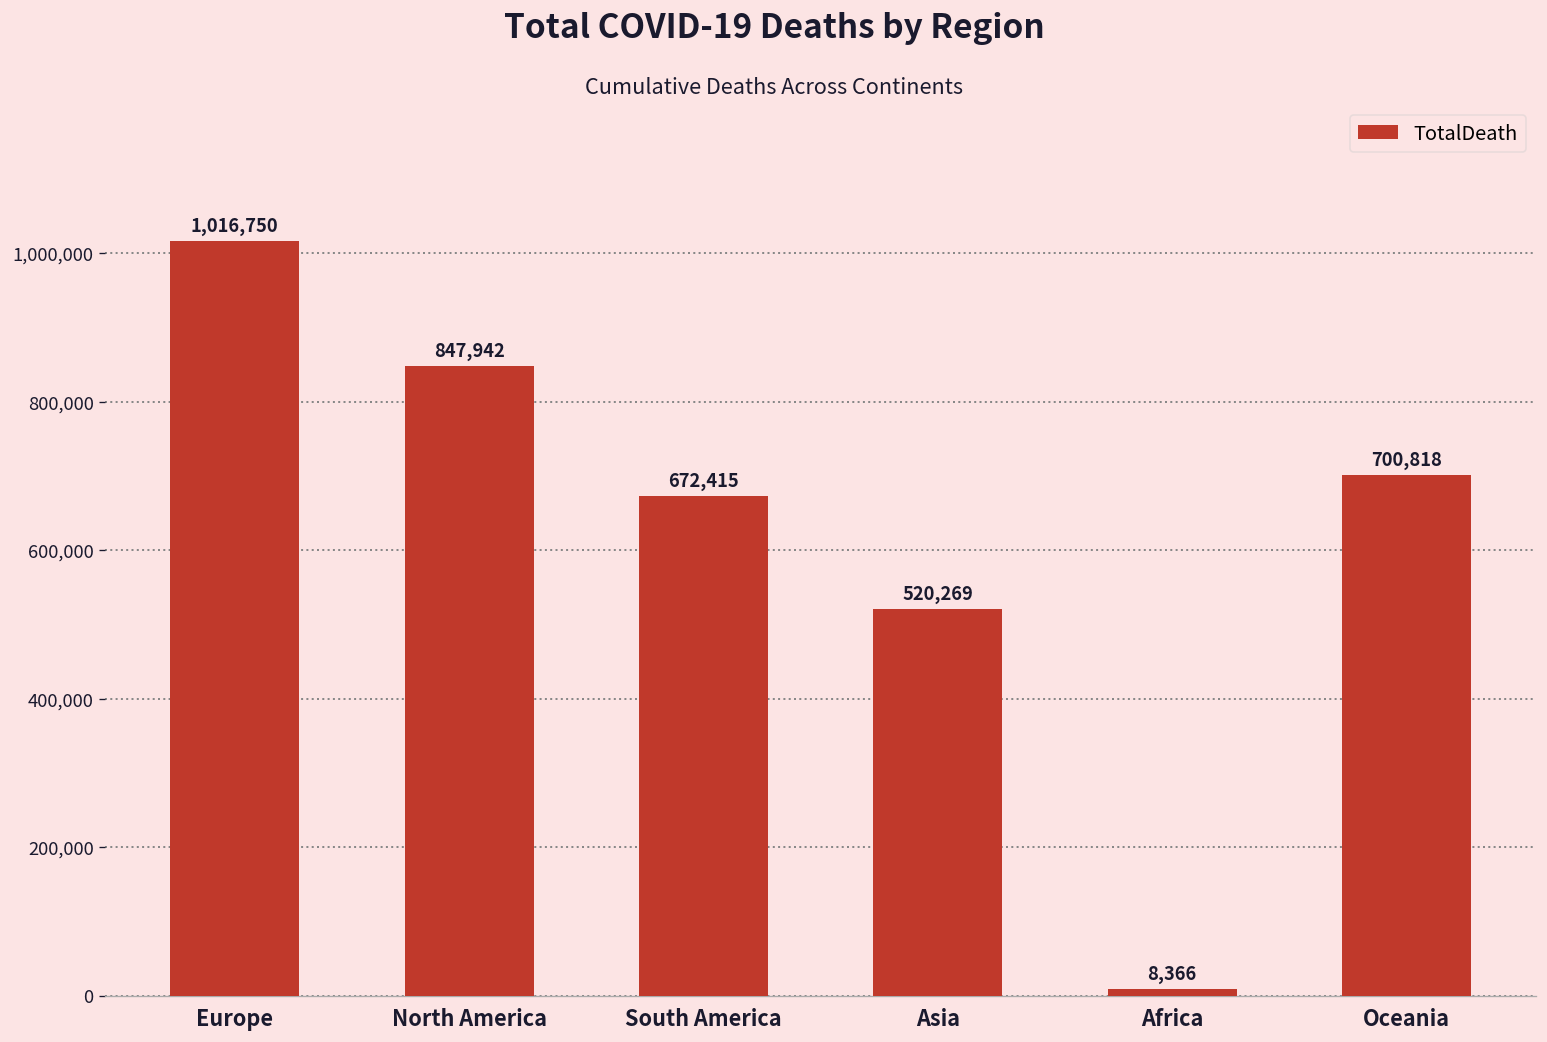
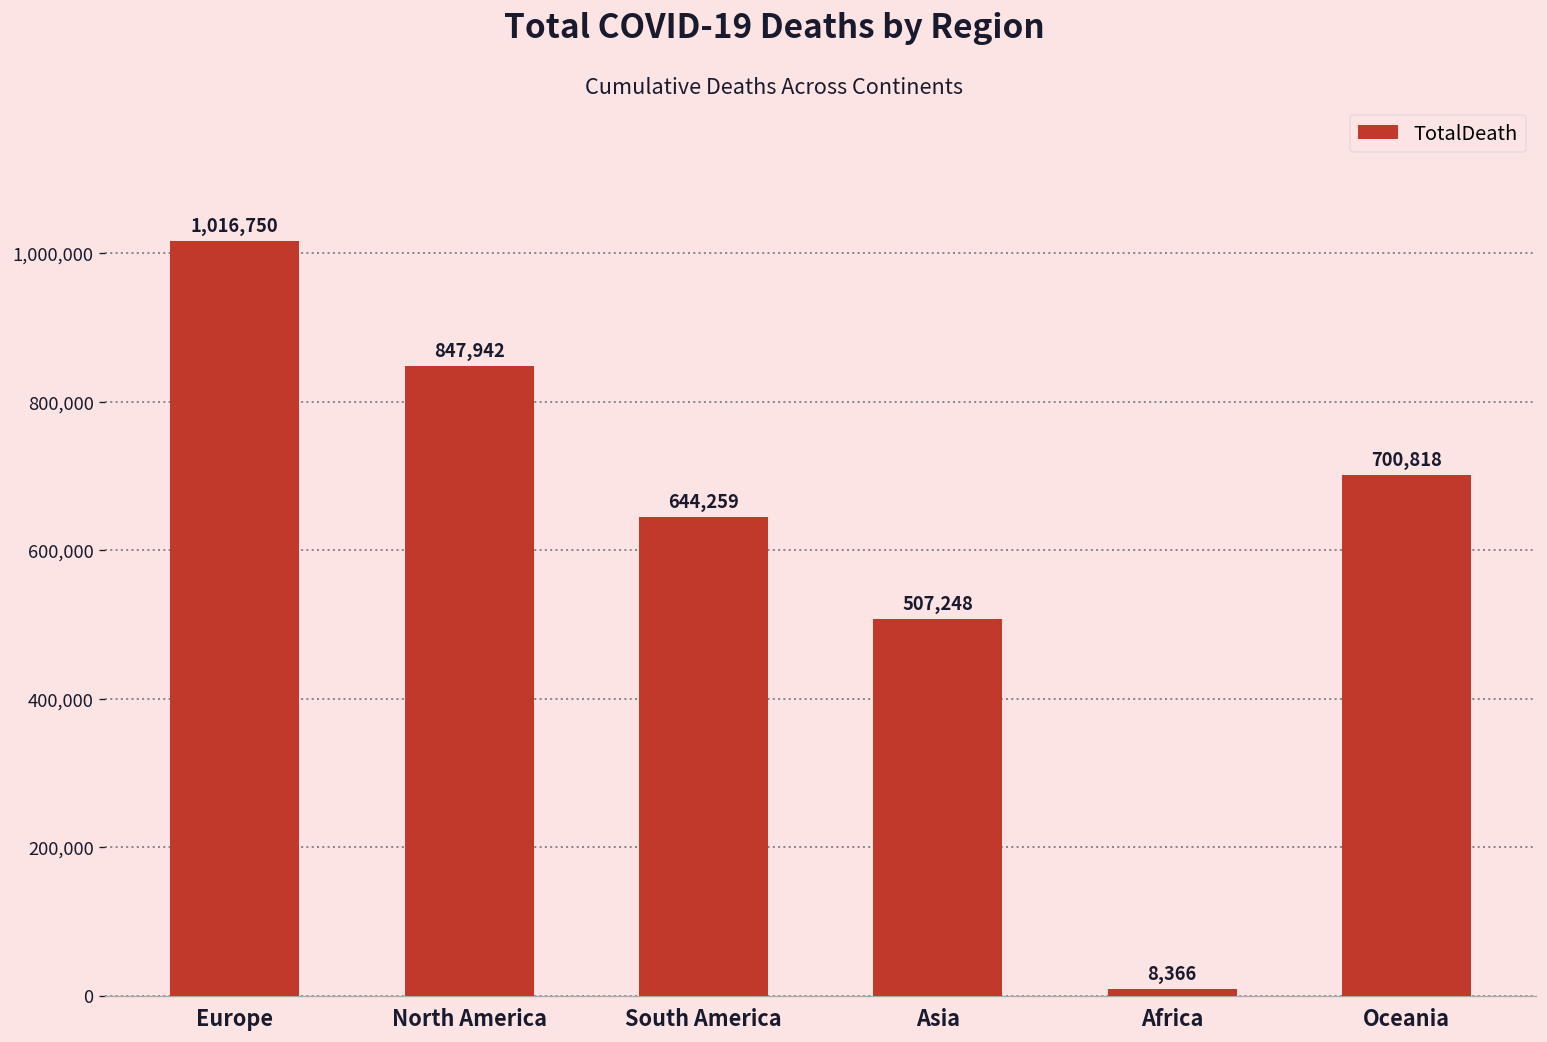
  {
    "Europe": "1,016,750",
    "North America": "847,942",
-   "South America": "672,415",
-   "Asia": "520,269",
+   "South America": "644,259",
+   "Asia": "507,248",
    "Africa": "8,366",
    "Oceania": "700,818"
  }
